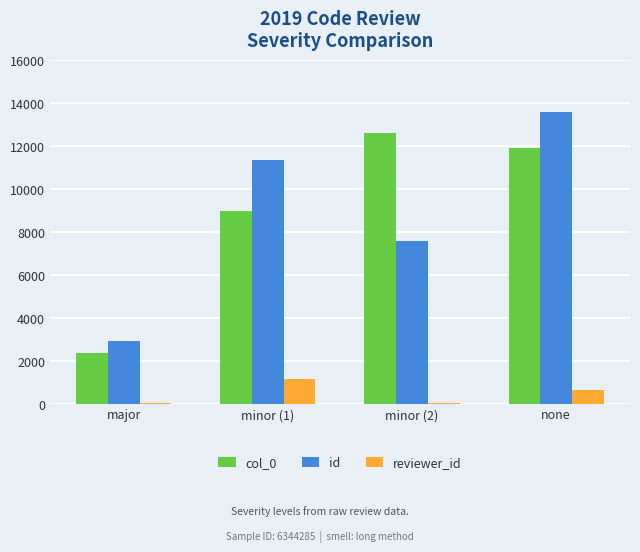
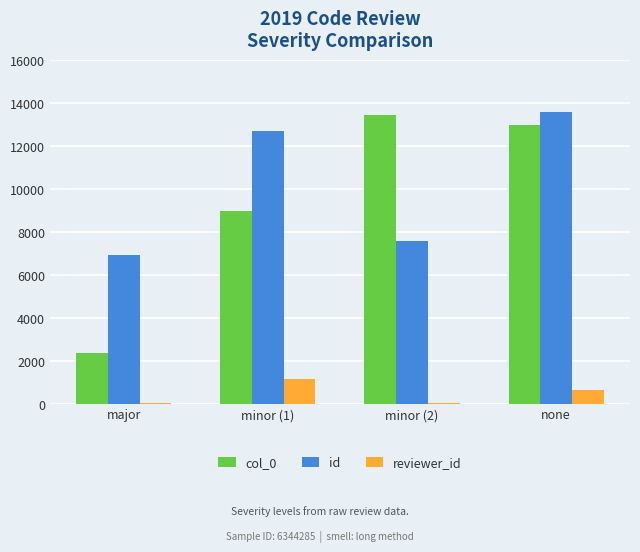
  {
    "col_0": {
      "major": 2400,
      "minor (1)": 9000,
-     "minor (2)": 12600,
-     "none": 11900
+     "minor (2)": 13400,
+     "none": 13000
    },
    "id": {
-     "major": 2900,
-     "minor (1)": 11300,
+     "major": 6900,
+     "minor (1)": 12700,
      "minor (2)": 7600,
      "none": 13600
    },
    "reviewer_id": {
      "minor (1)": 1100,
      "none": 600
    }
  }
